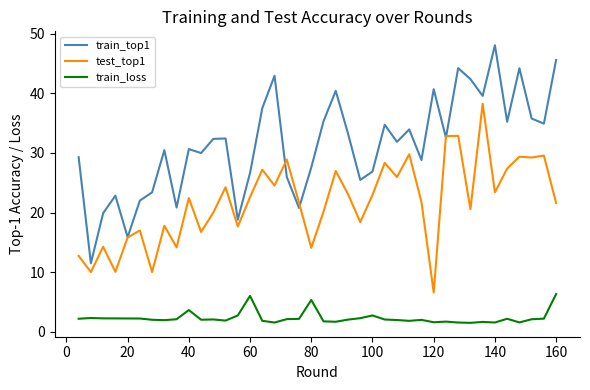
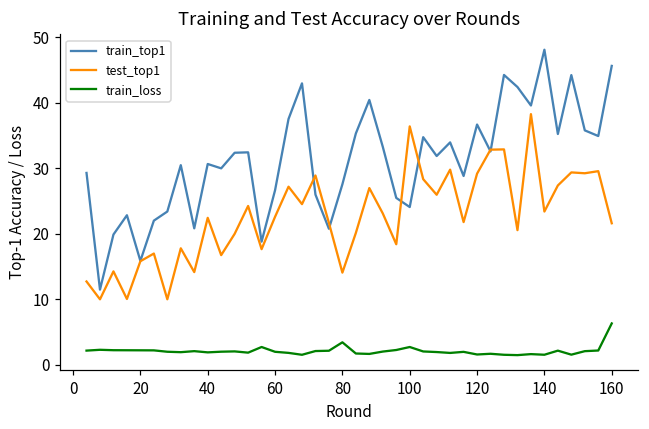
  {
    "train_top1": {
      "40": 31,
      "60": 27,
      "80": 28,
-     "100": 27,
-     "120": 41,
+     "100": 24,
+     "120": 37,
      "140": 48,
      "160": 46
    },
    "test_top1": {
      "40": 22,
      "60": 23,
      "80": 14,
-     "100": 23,
-     "120": 7,
+     "100": 36,
+     "120": 29,
      "140": 23,
      "160": 22
    },
    "train_loss": {
      "20": 2,
-     "40": 4,
-     "60": 6,
-     "80": 5,
+     "40": 2,
+     "60": 2,
+     "80": 3,
      "100": 3,
      "120": 2,
      "140": 2,
      "160": 6
    }
  }
